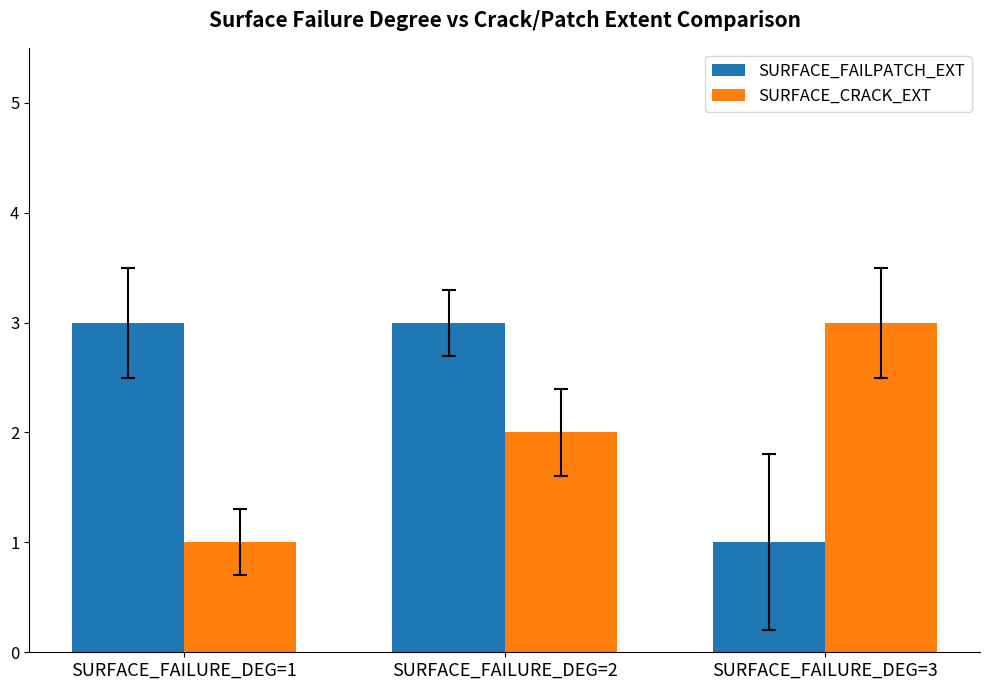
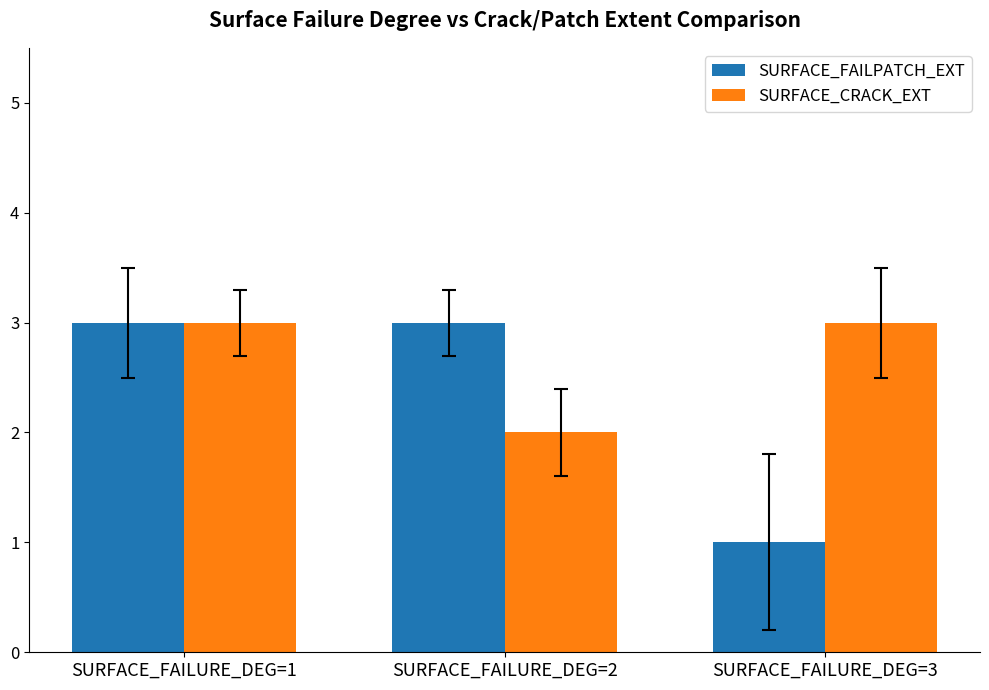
  {
    "SURFACE_CRACK_EXT": {
-     "SURFACE_FAILURE_DEG=1": 1,
+     "SURFACE_FAILURE_DEG=1": 3,
      "SURFACE_FAILURE_DEG=2": 2,
      "SURFACE_FAILURE_DEG=3": 3
    }
  }
